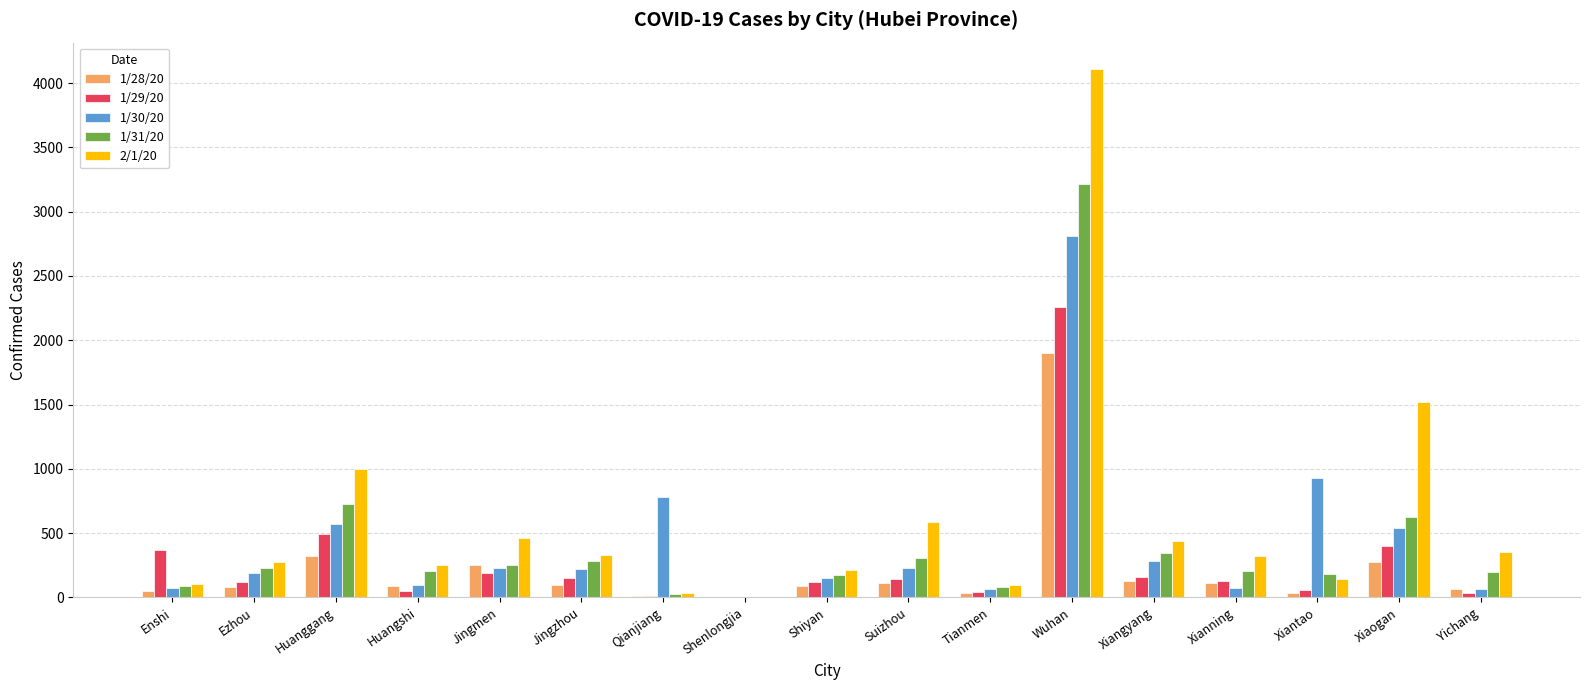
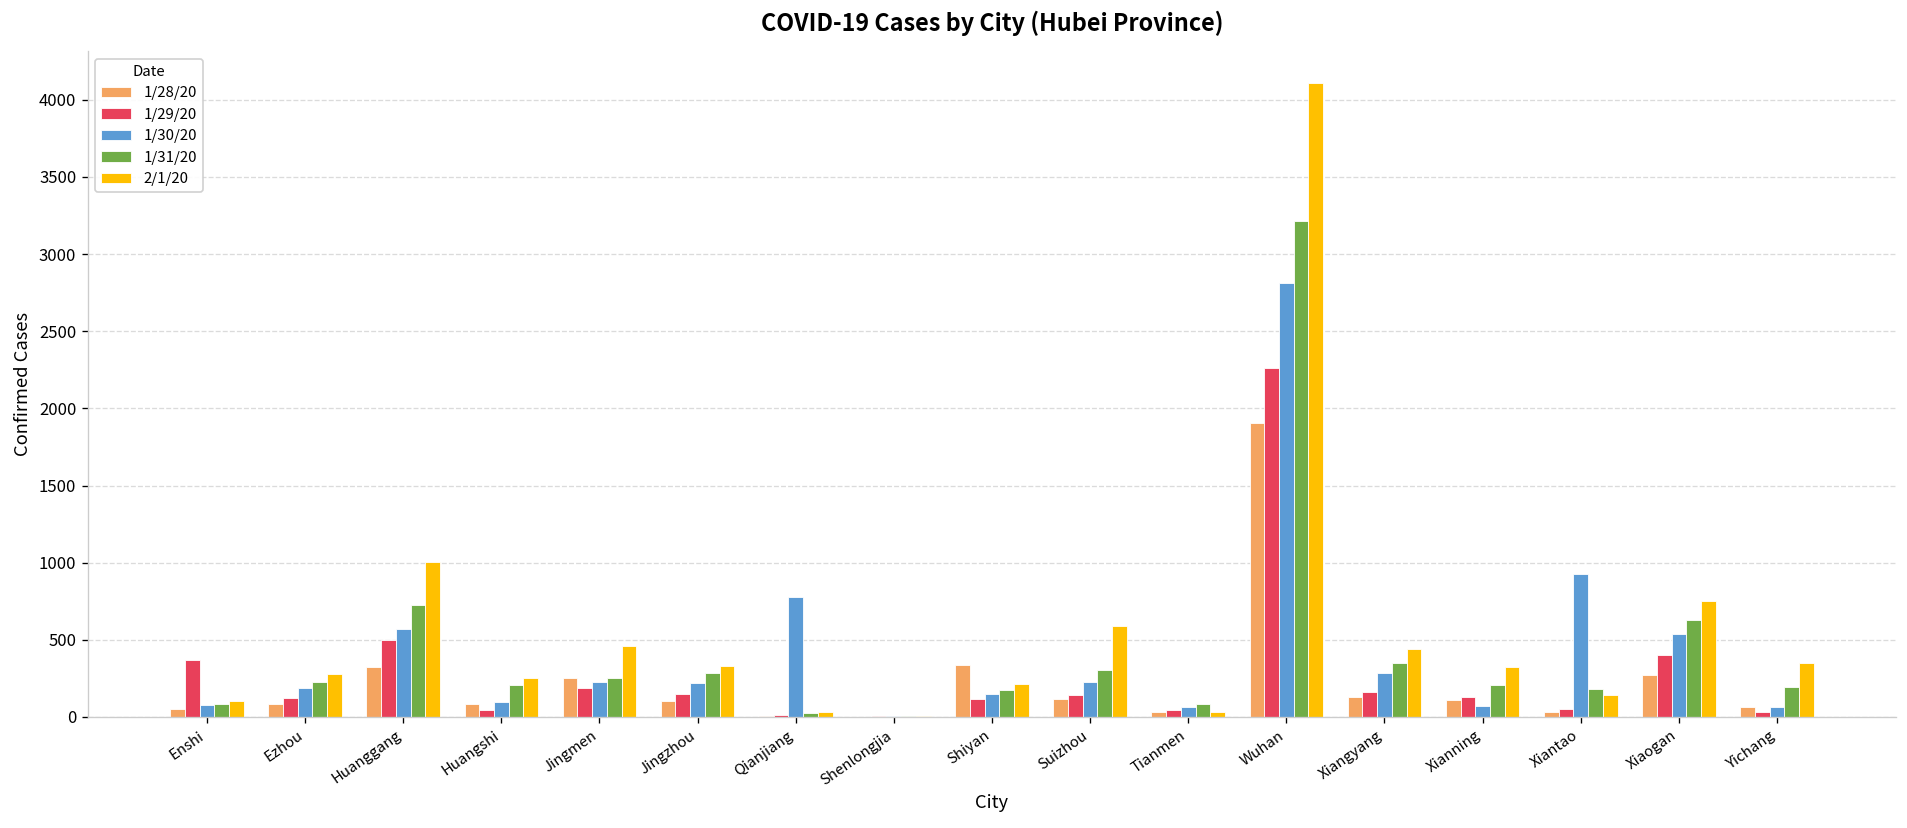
  {
    "1/28/20": {
      "Enshi": 50,
      "Ezhou": 80,
      "Huanggang": 320,
      "Huangshi": 90,
      "Jingmen": 250,
      "Jingzhou": 100,
-     "Shiyan": 90,
+     "Shiyan": 340,
      "Suizhou": 120,
      "Tianmen": 30,
      "Wuhan": 1910,
      "Xiangyang": 130,
      "Xianning": 110,
      "Xiantao": 30,
      "Xiaogan": 270,
      "Yichang": 60
    },
    "1/29/20": {
      "Enshi": 370,
      "Ezhou": 120,
      "Huanggang": 500,
      "Huangshi": 50,
      "Jingmen": 190,
      "Jingzhou": 150,
      "Shiyan": 120,
      "Suizhou": 140,
      "Tianmen": 40,
      "Wuhan": 2260,
      "Xiangyang": 160,
      "Xianning": 130,
      "Xiantao": 60,
      "Xiaogan": 400,
      "Yichang": 30
    },
    "1/30/20": {
      "Enshi": 80,
      "Ezhou": 190,
      "Huanggang": 570,
      "Huangshi": 90,
      "Jingmen": 230,
      "Jingzhou": 220,
      "Qianjiang": 780,
      "Shiyan": 150,
      "Suizhou": 230,
      "Tianmen": 70,
      "Wuhan": 2810,
      "Xiangyang": 290,
      "Xianning": 70,
      "Xiantao": 930,
      "Xiaogan": 540,
      "Yichang": 70
    },
    "1/31/20": {
      "Enshi": 90,
      "Ezhou": 230,
      "Huanggang": 730,
      "Huangshi": 210,
      "Jingmen": 250,
      "Jingzhou": 290,
      "Qianjiang": 30,
      "Shiyan": 180,
      "Suizhou": 300,
      "Tianmen": 80,
      "Wuhan": 3220,
      "Xiangyang": 350,
      "Xianning": 210,
      "Xiantao": 180,
      "Xiaogan": 630,
      "Yichang": 200
    },
    "2/1/20": {
      "Enshi": 110,
      "Ezhou": 280,
      "Huanggang": 1000,
      "Huangshi": 250,
      "Jingmen": 460,
      "Jingzhou": 330,
      "Qianjiang": 40,
      "Shiyan": 210,
      "Suizhou": 590,
-     "Tianmen": 100,
+     "Tianmen": 30,
      "Wuhan": 4110,
      "Xiangyang": 440,
      "Xianning": 330,
      "Xiantao": 140,
-     "Xiaogan": 1520,
+     "Xiaogan": 750,
      "Yichang": 350
    }
  }
